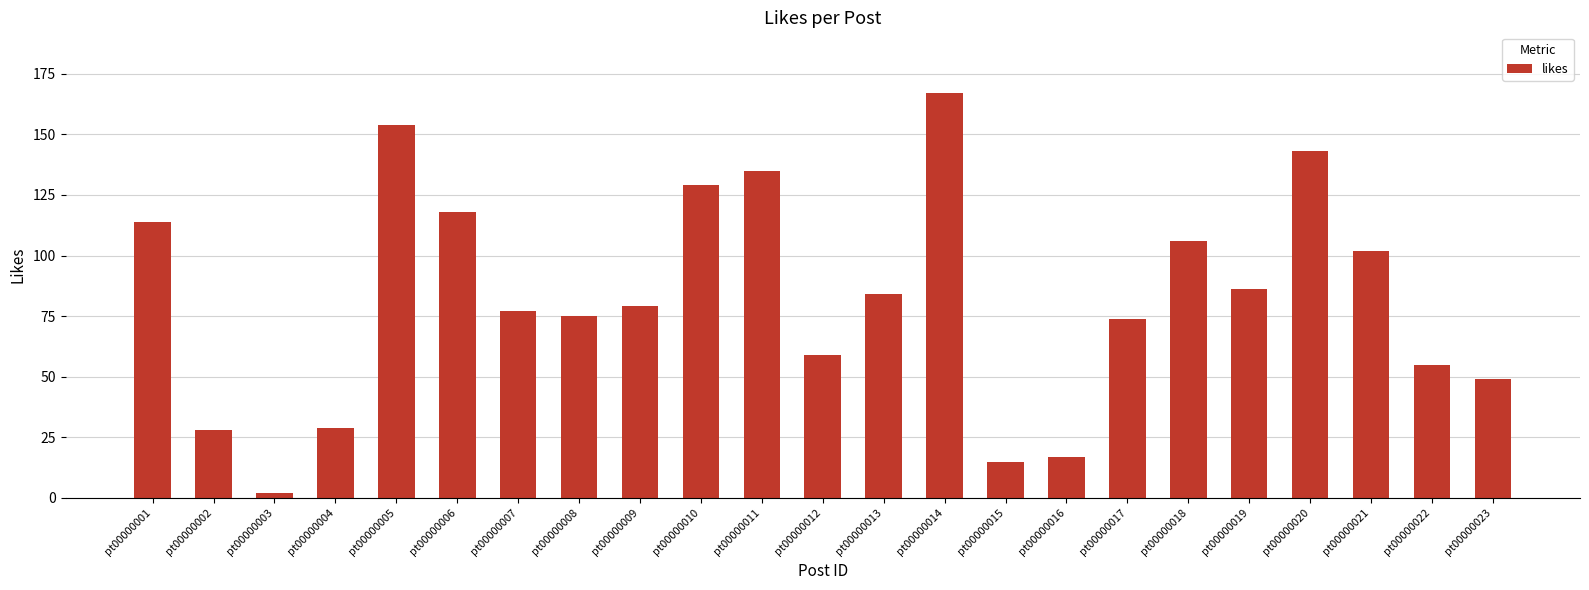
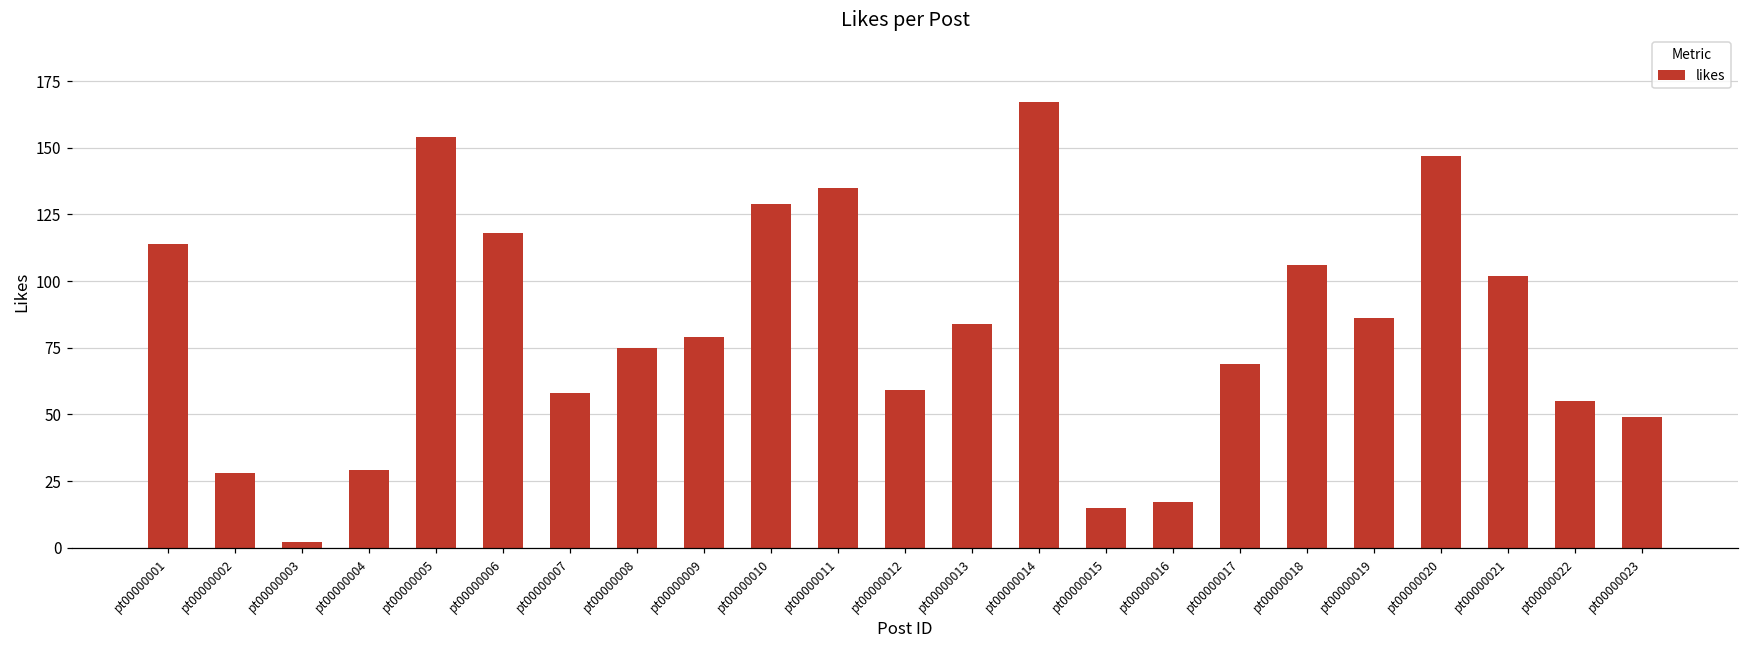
  {
    "pt00000001": 114,
    "pt00000002": 28,
    "pt00000003": 2,
    "pt00000004": 29,
    "pt00000005": 154,
    "pt00000006": 118,
-   "pt00000007": 77,
+   "pt00000007": 58,
    "pt00000008": 75,
    "pt00000009": 79,
    "pt00000010": 129,
    "pt00000011": 135,
    "pt00000012": 59,
    "pt00000013": 84,
    "pt00000014": 167,
    "pt00000015": 15,
    "pt00000016": 17,
-   "pt00000017": 74,
+   "pt00000017": 69,
    "pt00000018": 106,
    "pt00000019": 86,
-   "pt00000020": 143,
+   "pt00000020": 147,
    "pt00000021": 102,
    "pt00000022": 55,
    "pt00000023": 49
  }
